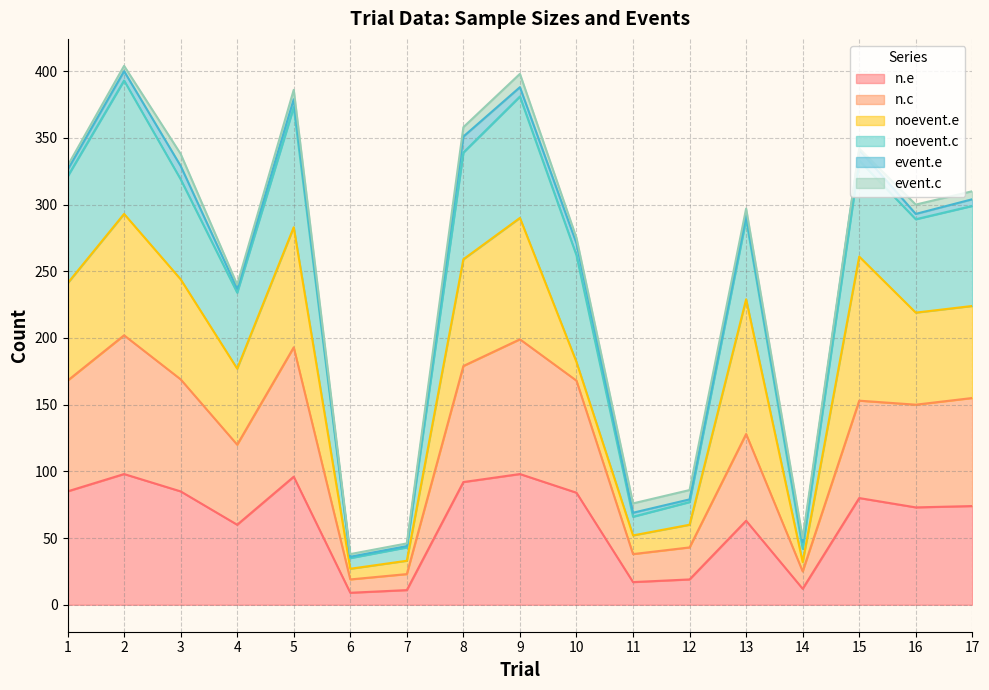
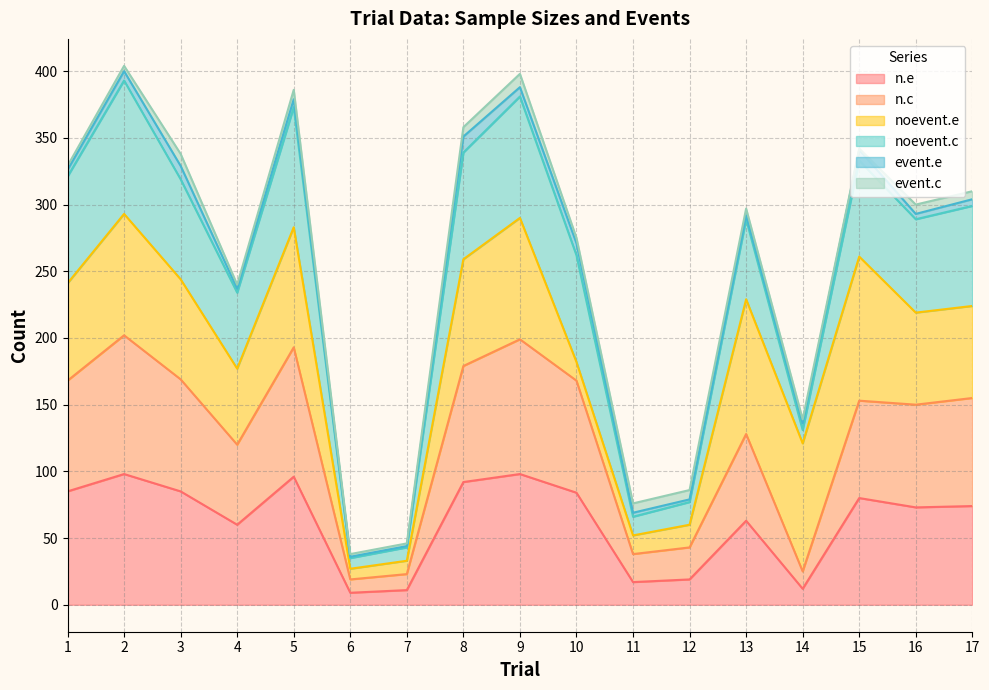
  {
    "noevent.e": {
      "1": 73,
      "2": 91,
      "3": 75,
      "4": 57,
      "5": 90,
      "6": 8,
      "7": 10,
      "8": 80,
      "9": 91,
      "10": 14,
      "11": 14,
      "12": 17,
      "13": 101,
-     "14": 7,
+     "14": 96,
      "15": 108,
      "16": 69,
      "17": 69
    }
  }
